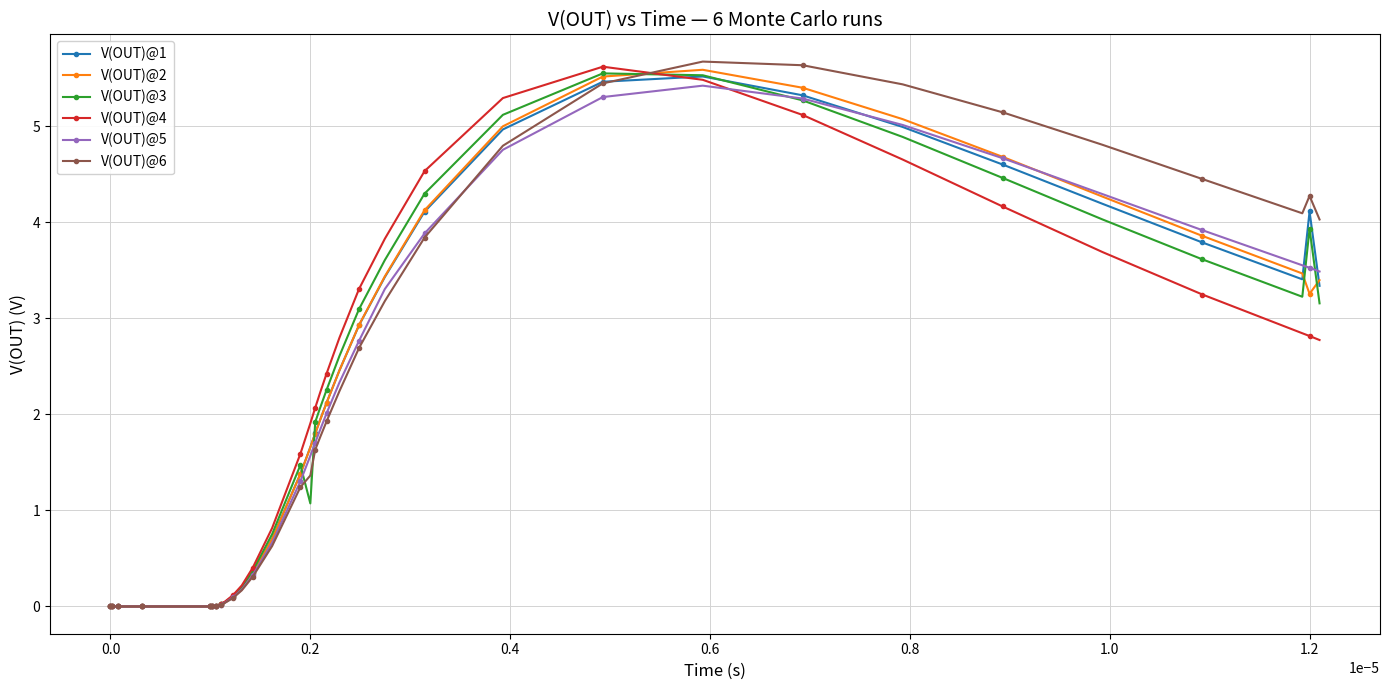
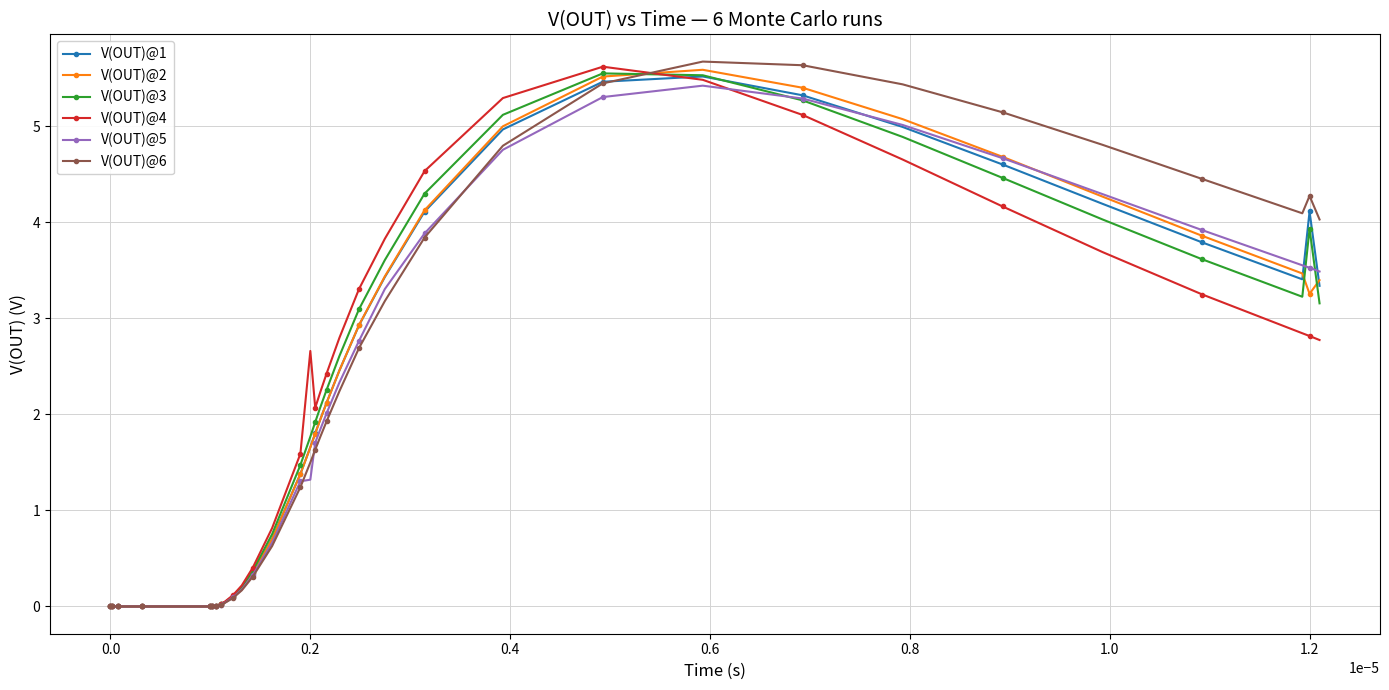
  {
    "V(OUT)@1": {
      "1.2": 4.1
    },
    "V(OUT)@2": {
      "1.2": 3.3
    },
    "V(OUT)@3": {
-     "0.2": 1.1,
+     "0.2": 1.8,
      "1.2": 3.9
    },
    "V(OUT)@4": {
-     "0.2": 1.9,
+     "0.2": 2.7,
      "1.2": 2.8
    },
    "V(OUT)@5": {
-     "0.2": 1.6,
+     "0.2": 1.3,
      "1.2": 3.5
    },
    "V(OUT)@6": {
-     "0.2": 1.4,
+     "0.2": 1.5,
      "1.2": 4.3
    }
  }
